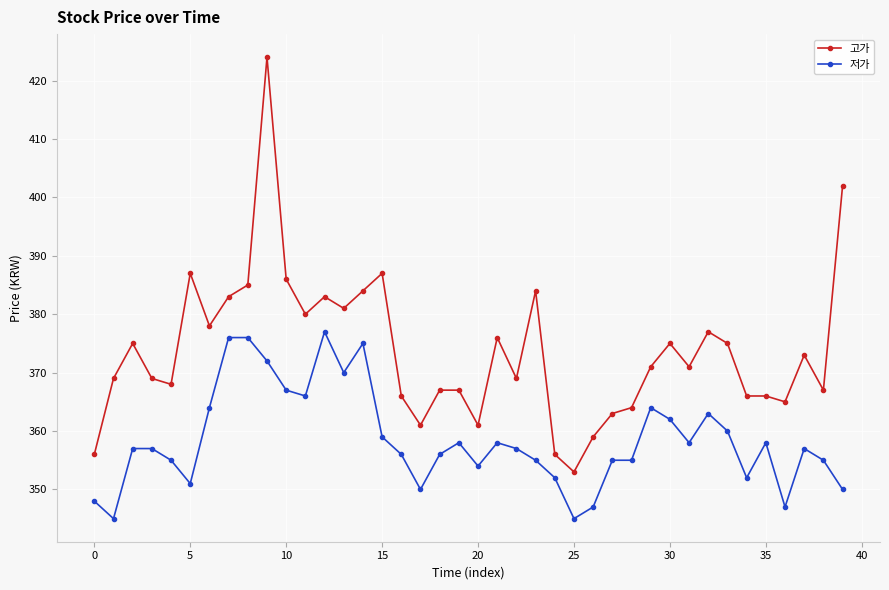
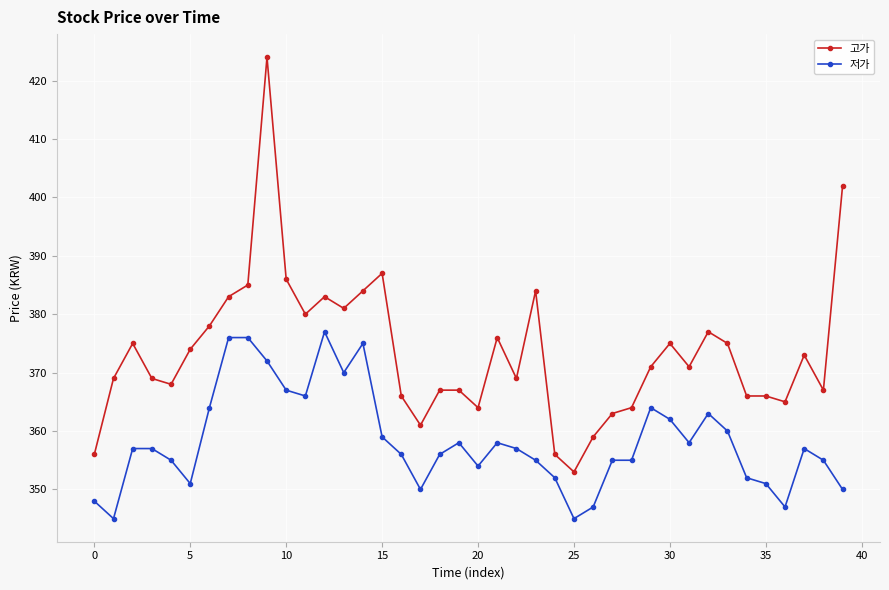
  {
    "고가": {
      "0": 356,
-     "5": 387,
+     "5": 374,
      "10": 386,
      "15": 387,
-     "20": 361,
+     "20": 364,
      "25": 353,
      "30": 375,
      "35": 366
    },
    "저가": {
      "0": 348,
      "5": 351,
      "10": 367,
      "15": 359,
      "20": 354,
      "25": 345,
      "30": 362,
-     "35": 358
+     "35": 351
    }
  }
